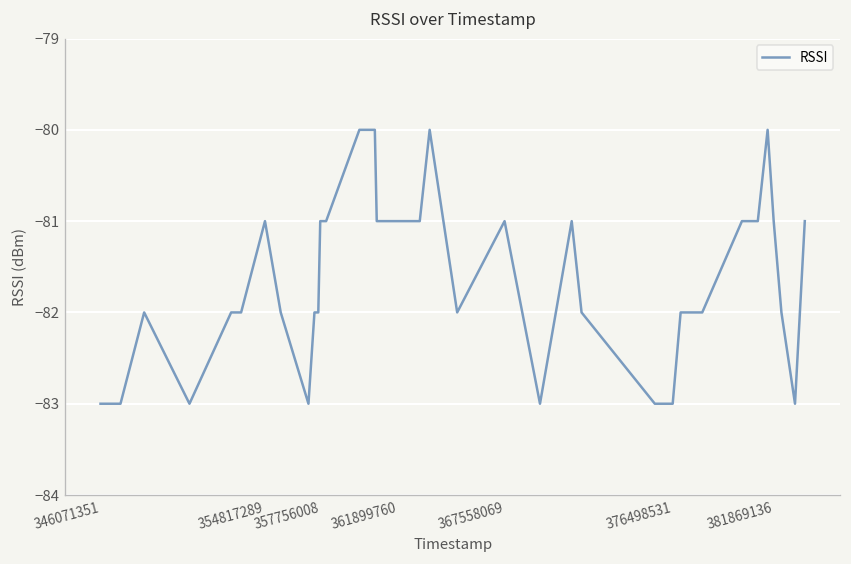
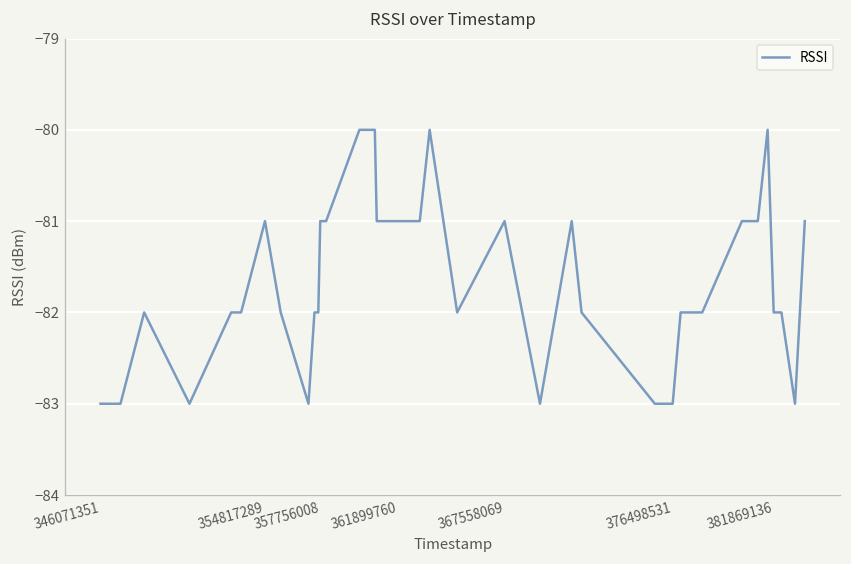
  {
    "346071351": -83,
    "354817289": -81,
    "357756008": -81,
    "361899760": -81,
    "367558069": -81,
    "376498531": -83,
-   "381869136": -81
+   "381869136": -82
  }
